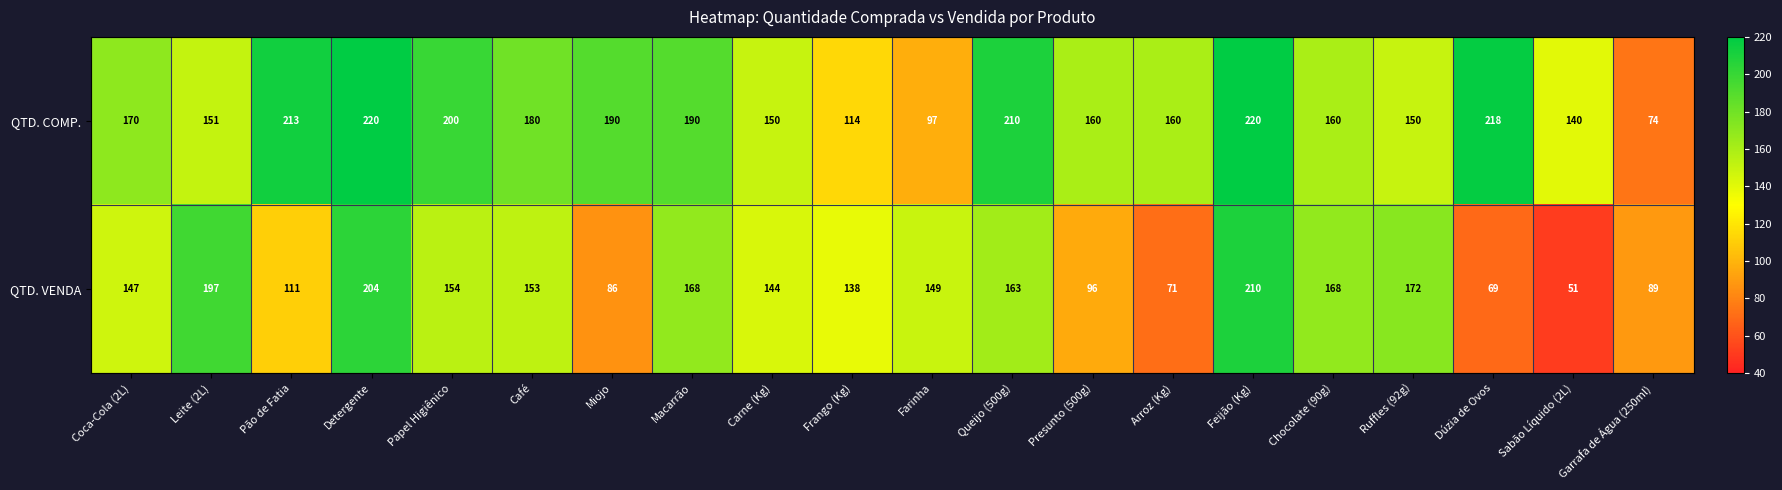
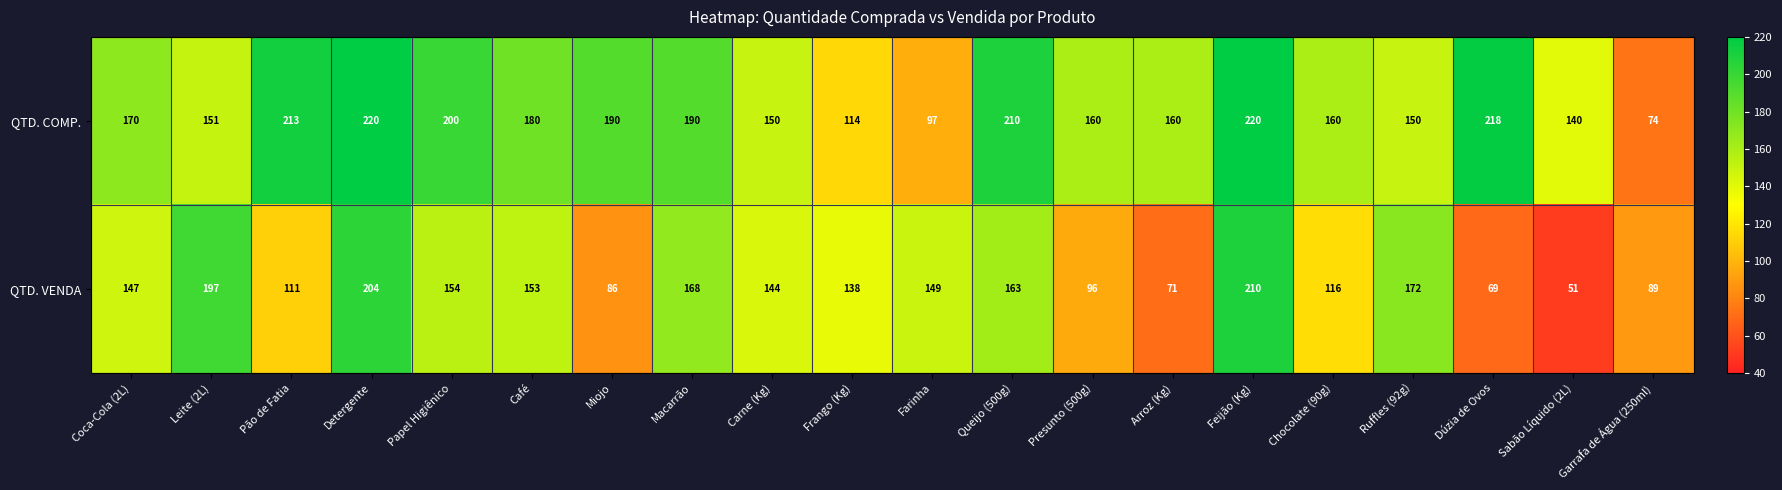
  {
    "QTD. COMP.": {
      "Coca-Cola (2L)": 170,
      "Leite (2L)": 151,
      "Pão de Fatia": 213,
      "Detergente": 220,
      "Papel Higiênico": 200,
      "Café": 180,
      "Miojo": 190,
      "Macarrão": 190,
      "Carne (Kg)": 150,
      "Frango (Kg)": 114,
      "Farinha": 97,
      "Queijo (500g)": 210,
      "Presunto (500g)": 160,
      "Arroz (Kg)": 160,
      "Feijão (Kg)": 220,
      "Chocolate (90g)": 160,
      "Ruffles (92g)": 150,
      "Dúzia de Ovos": 218,
      "Sabão Líquido (2L)": 140,
      "Garrafa de Água (250ml)": 74
    },
    "QTD. VENDA": {
      "Coca-Cola (2L)": 147,
      "Leite (2L)": 197,
      "Pão de Fatia": 111,
      "Detergente": 204,
      "Papel Higiênico": 154,
      "Café": 153,
      "Miojo": 86,
      "Macarrão": 168,
      "Carne (Kg)": 144,
      "Frango (Kg)": 138,
      "Farinha": 149,
      "Queijo (500g)": 163,
      "Presunto (500g)": 96,
      "Arroz (Kg)": 71,
      "Feijão (Kg)": 210,
-     "Chocolate (90g)": 168,
+     "Chocolate (90g)": 116,
      "Ruffles (92g)": 172,
      "Dúzia de Ovos": 69,
      "Sabão Líquido (2L)": 51,
      "Garrafa de Água (250ml)": 89
    }
  }
